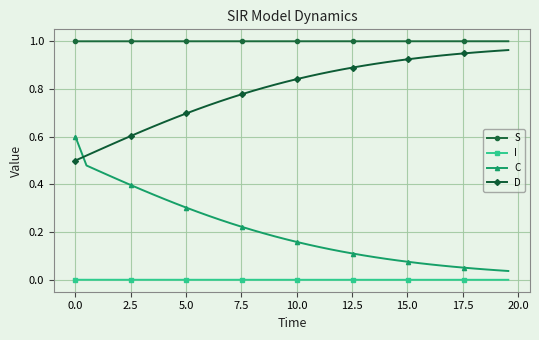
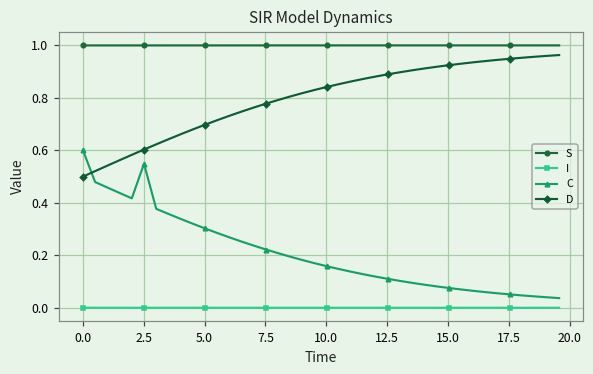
  {
    "I": {
      "0.0": 0.00,
      "2.5": 0.00
    },
    "C": {
      "0.0": 0.60,
-     "2.5": 0.40
+     "2.5": 0.55
    }
  }
